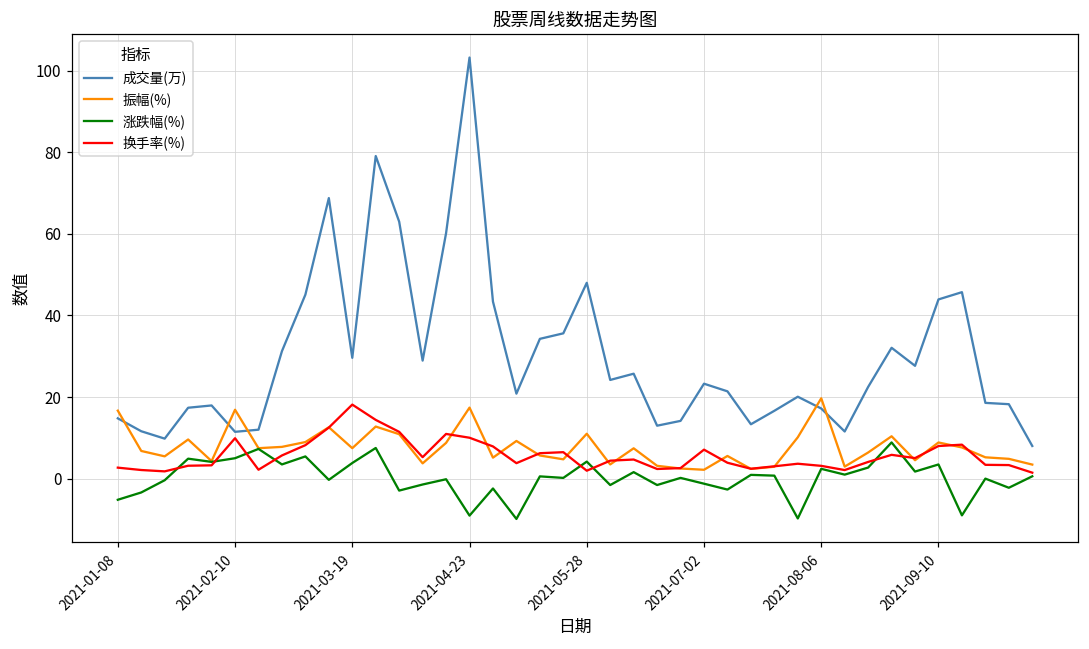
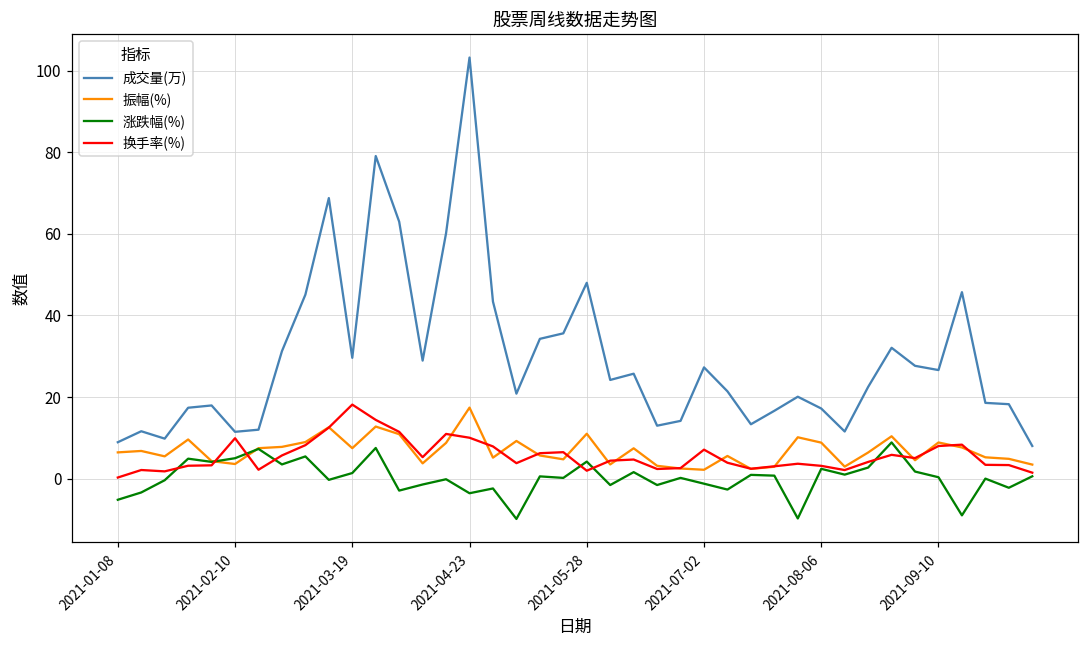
  {
    "成交量(万)": {
-     "2021-01-08": 15,
+     "2021-01-08": 9,
      "2021-02-10": 11,
      "2021-03-19": 30,
      "2021-04-23": 103,
      "2021-05-28": 48,
-     "2021-07-02": 23,
+     "2021-07-02": 27,
      "2021-08-06": 17,
-     "2021-09-10": 44
+     "2021-09-10": 27
    },
    "振幅(%)": {
-     "2021-01-08": 17,
-     "2021-02-10": 17,
+     "2021-01-08": 6,
+     "2021-02-10": 4,
      "2021-03-19": 7,
      "2021-04-23": 17,
      "2021-05-28": 11,
      "2021-07-02": 2,
-     "2021-08-06": 20,
+     "2021-08-06": 9,
      "2021-09-10": 9
    },
    "涨跌幅(%)": {
      "2021-01-08": -5,
      "2021-02-10": 5,
-     "2021-03-19": 4,
-     "2021-04-23": -9,
+     "2021-03-19": 1,
+     "2021-04-23": -4,
      "2021-05-28": 4,
      "2021-07-02": -1,
      "2021-08-06": 2,
-     "2021-09-10": 3
+     "2021-09-10": 0
    },
    "换手率(%)": {
-     "2021-01-08": 3,
+     "2021-01-08": 0,
      "2021-02-10": 10,
      "2021-03-19": 18,
      "2021-04-23": 10,
      "2021-05-28": 2,
      "2021-07-02": 7,
      "2021-08-06": 3,
      "2021-09-10": 8
    }
  }
